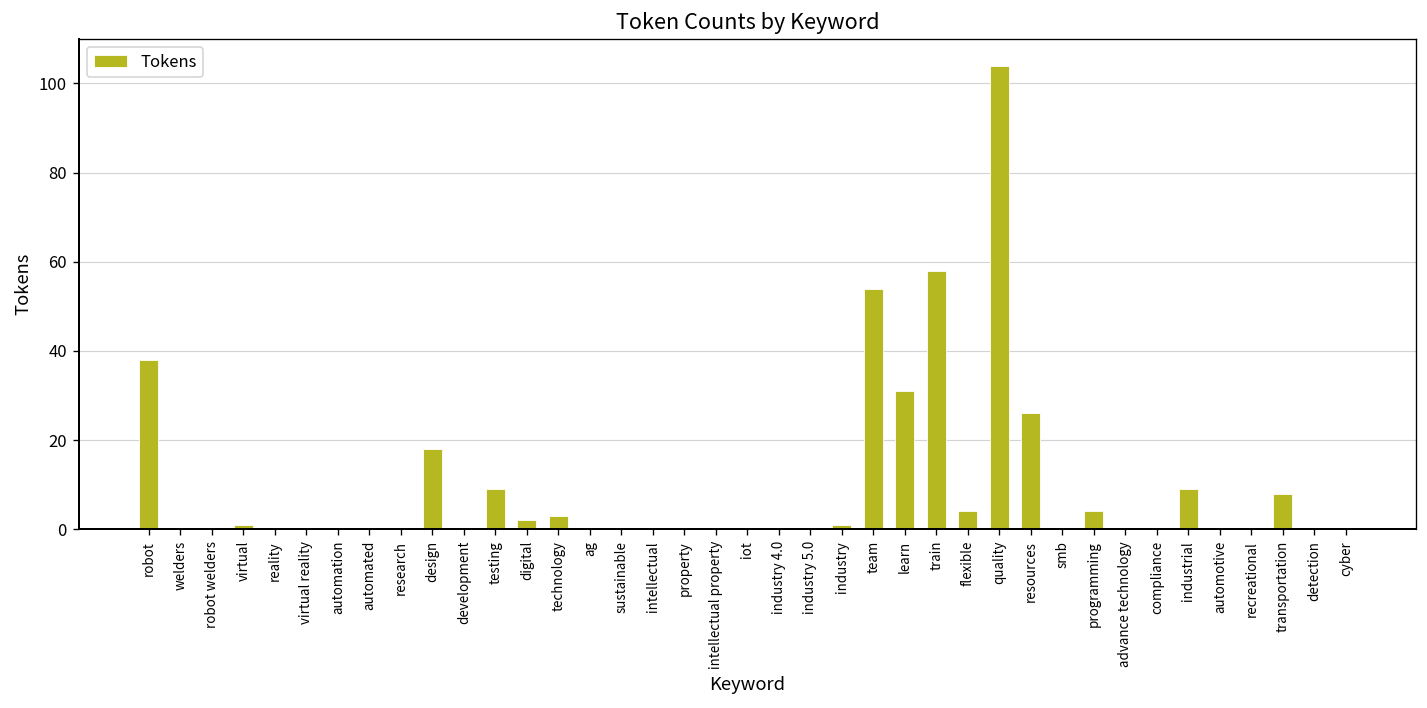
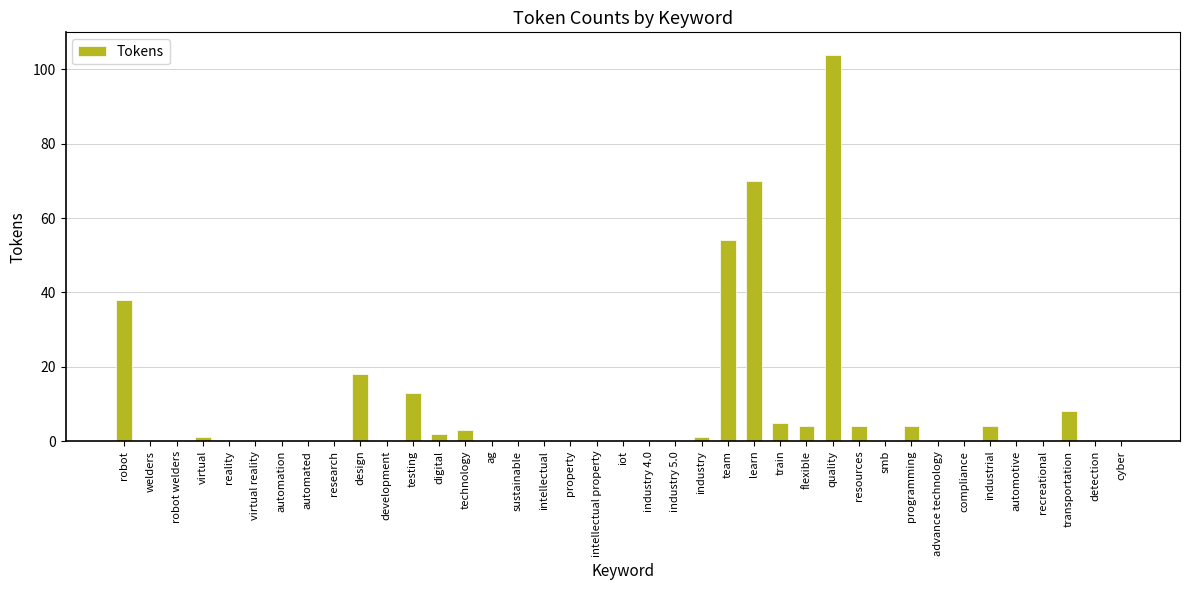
  {
    "robot": 38,
    "welders": 0,
    "robot welders": 0,
    "virtual": 1,
    "reality": 0,
    "virtual reality": 0,
    "automation": 0,
    "automated": 0,
    "research": 0,
    "design": 18,
    "development": 0,
-   "testing": 9,
+   "testing": 13,
    "digital": 2,
    "technology": 3,
    "ag": 0,
    "sustainable": 0,
    "intellectual": 0,
    "property": 0,
    "intellectual property": 0,
    "iot": 0,
    "industry 4.0": 0,
    "industry 5.0": 0,
    "industry": 1,
    "team": 54,
-   "learn": 31,
-   "train": 58,
+   "learn": 70,
+   "train": 5,
    "flexible": 4,
    "quality": 104,
-   "resources": 26,
+   "resources": 4,
    "smb": 0,
    "programming": 4,
    "advance technology": 0,
    "compliance": 0,
-   "industrial": 9,
+   "industrial": 4,
    "automotive": 0,
    "recreational": 0,
    "transportation": 8,
    "detection": 0,
    "cyber": 0
  }
